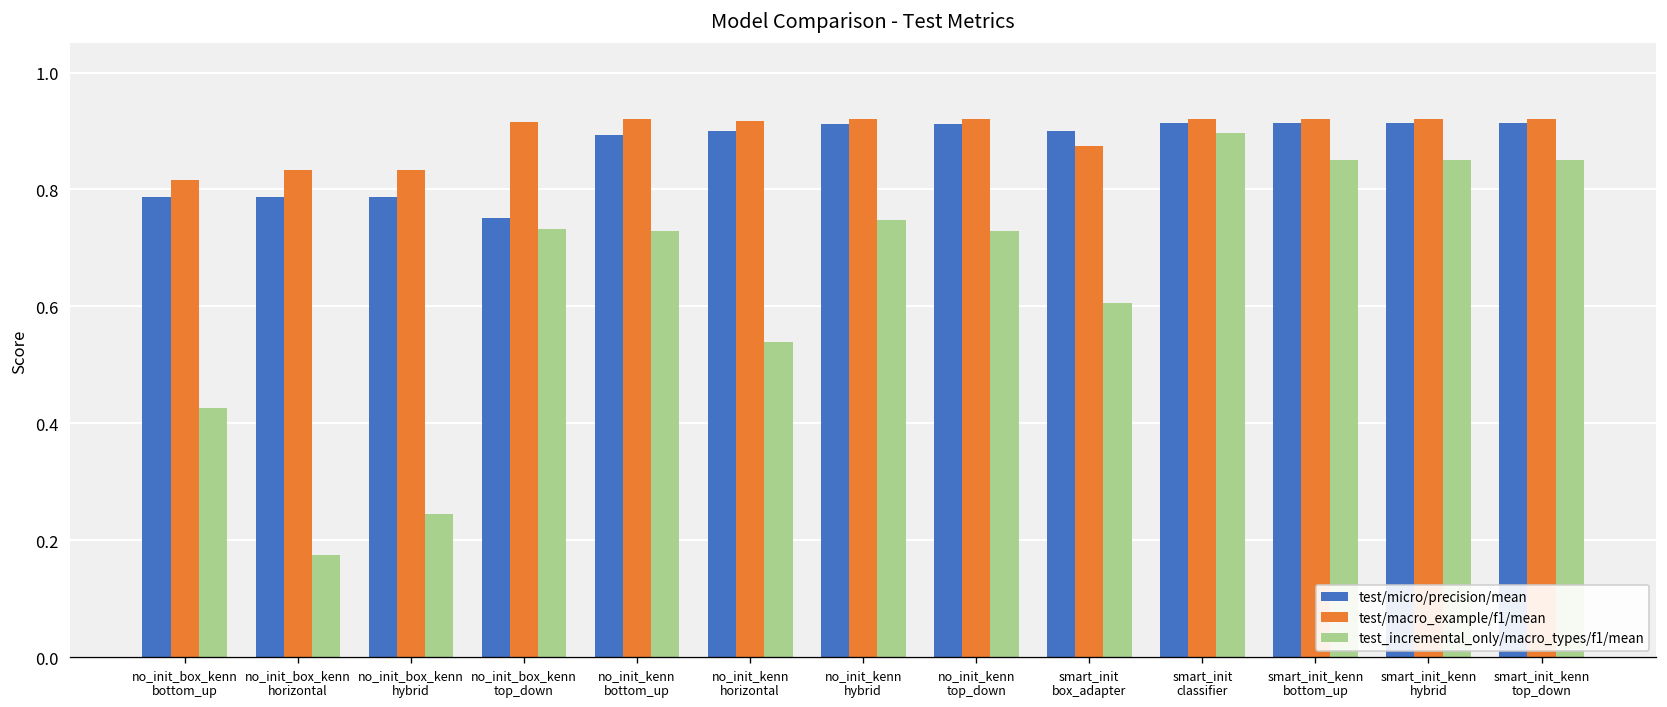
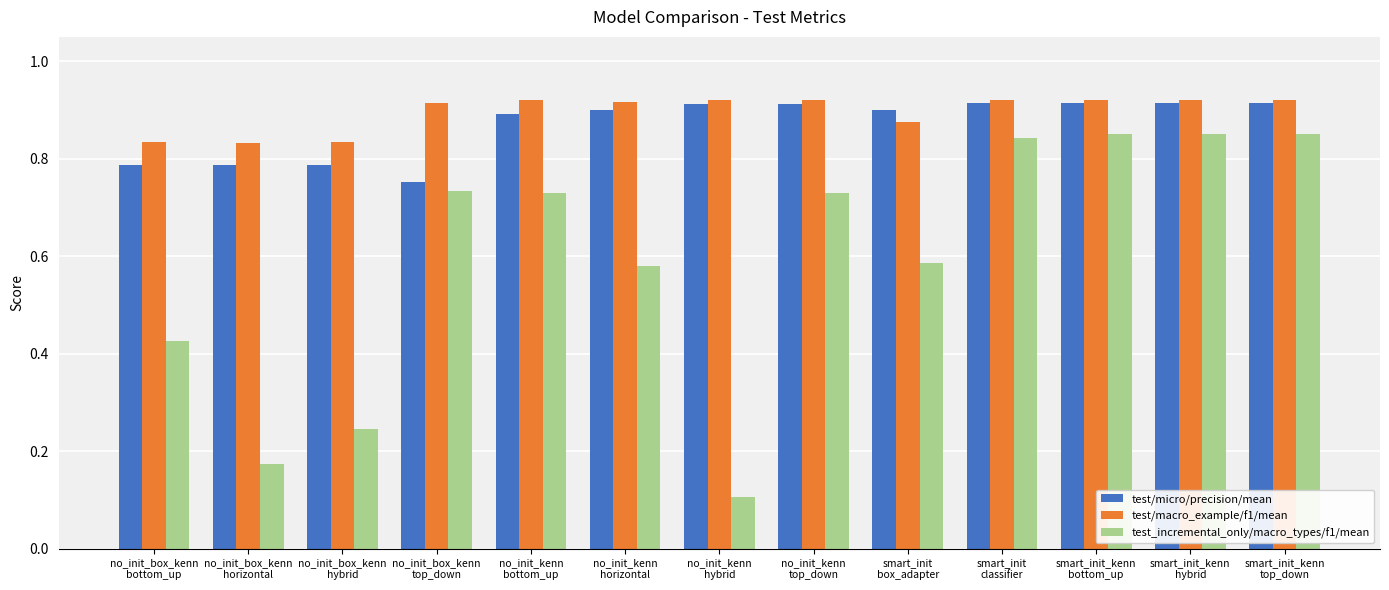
  {
    "test/micro/precision/mean": {
      "no_init_box_kenn bottom_up": 0.79,
      "no_init_box_kenn horizontal": 0.79,
      "no_init_box_kenn hybrid": 0.79,
      "no_init_box_kenn top_down": 0.75,
      "no_init_kenn bottom_up": 0.89,
      "no_init_kenn horizontal": 0.90,
      "no_init_kenn hybrid": 0.91,
      "no_init_kenn top_down": 0.91,
      "smart_init box_adapter": 0.90,
      "smart_init classifier": 0.91,
      "smart_init_kenn bottom_up": 0.91,
      "smart_init_kenn hybrid": 0.91,
      "smart_init_kenn top_down": 0.91
    },
    "test/macro_example/f1/mean": {
-     "no_init_box_kenn bottom_up": 0.82,
+     "no_init_box_kenn bottom_up": 0.83,
      "no_init_box_kenn horizontal": 0.83,
      "no_init_box_kenn hybrid": 0.83,
      "no_init_box_kenn top_down": 0.92,
      "no_init_kenn bottom_up": 0.92,
      "no_init_kenn horizontal": 0.92,
      "no_init_kenn hybrid": 0.92,
      "no_init_kenn top_down": 0.92,
      "smart_init box_adapter": 0.87,
      "smart_init classifier": 0.92,
      "smart_init_kenn bottom_up": 0.92,
      "smart_init_kenn hybrid": 0.92,
      "smart_init_kenn top_down": 0.92
    },
    "test_incremental_only/macro_types/f1/mean": {
      "no_init_box_kenn bottom_up": 0.43,
      "no_init_box_kenn horizontal": 0.17,
      "no_init_box_kenn hybrid": 0.24,
      "no_init_box_kenn top_down": 0.73,
      "no_init_kenn bottom_up": 0.73,
-     "no_init_kenn horizontal": 0.54,
-     "no_init_kenn hybrid": 0.75,
+     "no_init_kenn horizontal": 0.58,
+     "no_init_kenn hybrid": 0.11,
      "no_init_kenn top_down": 0.73,
-     "smart_init box_adapter": 0.61,
-     "smart_init classifier": 0.90,
+     "smart_init box_adapter": 0.59,
+     "smart_init classifier": 0.84,
      "smart_init_kenn bottom_up": 0.85,
      "smart_init_kenn hybrid": 0.85,
      "smart_init_kenn top_down": 0.85
    }
  }
